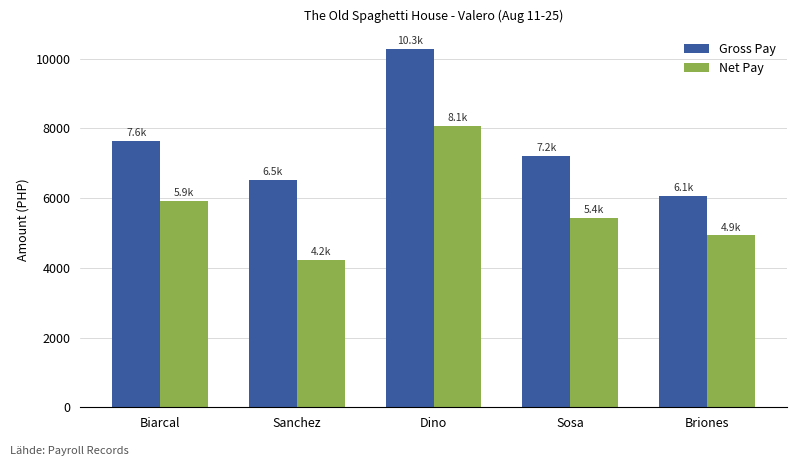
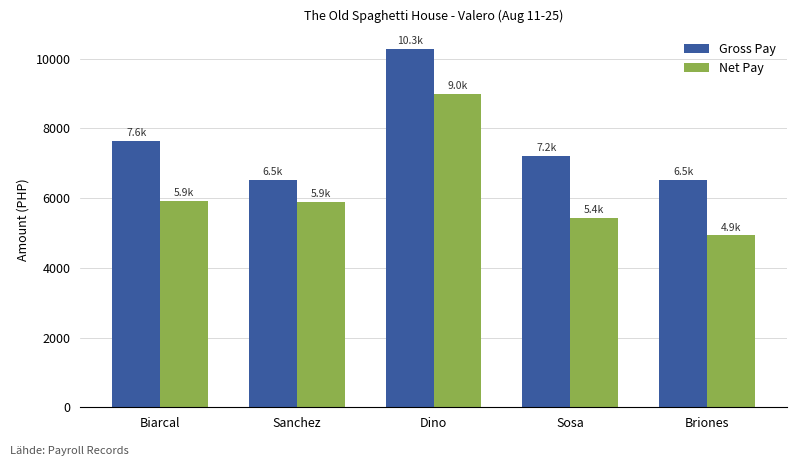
  {
    "Gross Pay": {
      "Biarcal": "7.6k",
      "Sanchez": "6.5k",
      "Dino": "10.3k",
      "Sosa": "7.2k",
-     "Briones": "6.1k"
+     "Briones": "6.5k"
    },
    "Net Pay": {
      "Biarcal": "5.9k",
-     "Sanchez": "4.2k",
-     "Dino": "8.1k",
+     "Sanchez": "5.9k",
+     "Dino": "9.0k",
      "Sosa": "5.4k",
      "Briones": "4.9k"
    }
  }
